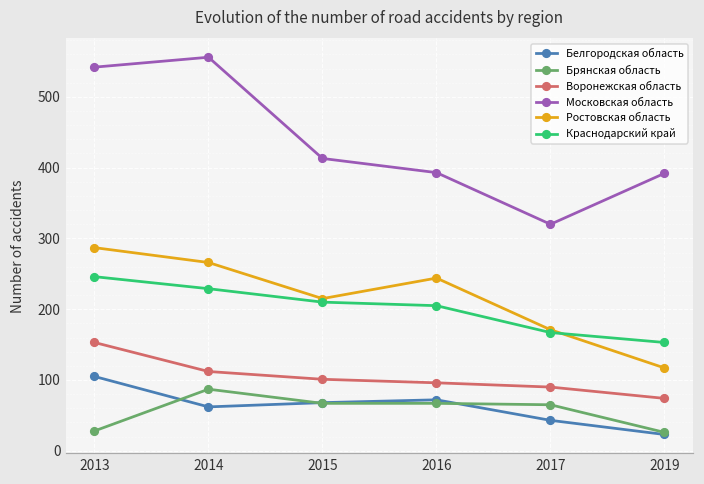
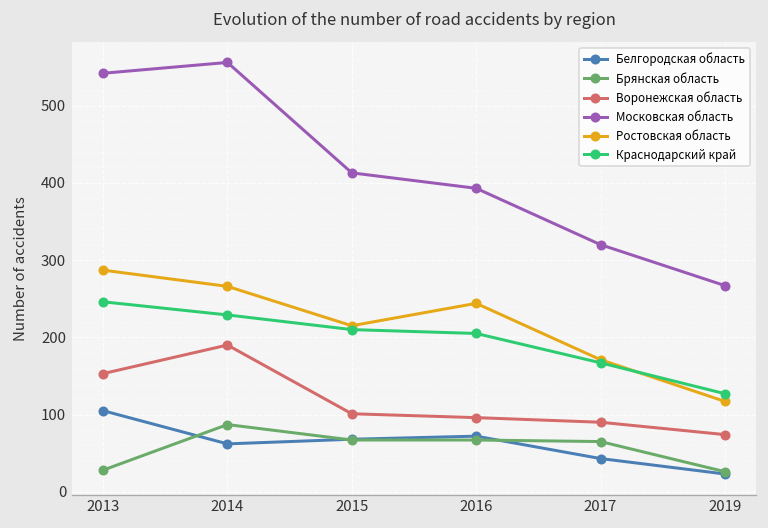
  {
    "Белгородская область": {
      "2013": 110,
      "2014": 60,
      "2016": 70,
      "2017": 40
    },
    "Брянская область": {
      "2013": 30,
      "2014": 90,
      "2016": 70,
      "2017": 70
    },
    "Воронежская область": {
      "2013": 150,
-     "2014": 110,
+     "2014": 190,
      "2015": 100,
      "2016": 100,
      "2017": 90,
      "2019": 70
    },
    "Московская область": {
      "2013": 540,
      "2014": 560,
      "2015": 410,
      "2016": 390,
      "2017": 320,
-     "2019": 390
+     "2019": 270
    },
    "Ростовская область": {
      "2013": 290,
      "2014": 270,
      "2015": 220,
      "2016": 240,
      "2019": 120
    },
    "Краснодарский край": {
      "2013": 250,
      "2014": 230,
      "2015": 210,
      "2016": 210,
-     "2019": 150
+     "2019": 130
    }
  }
